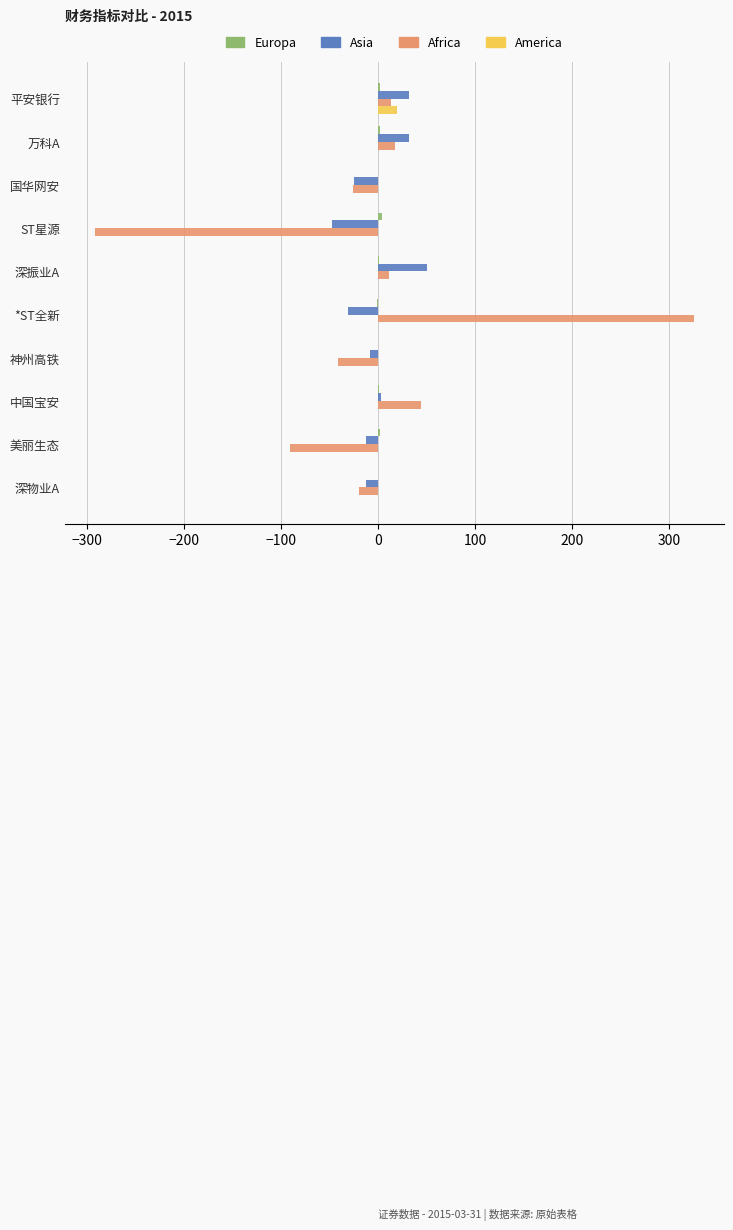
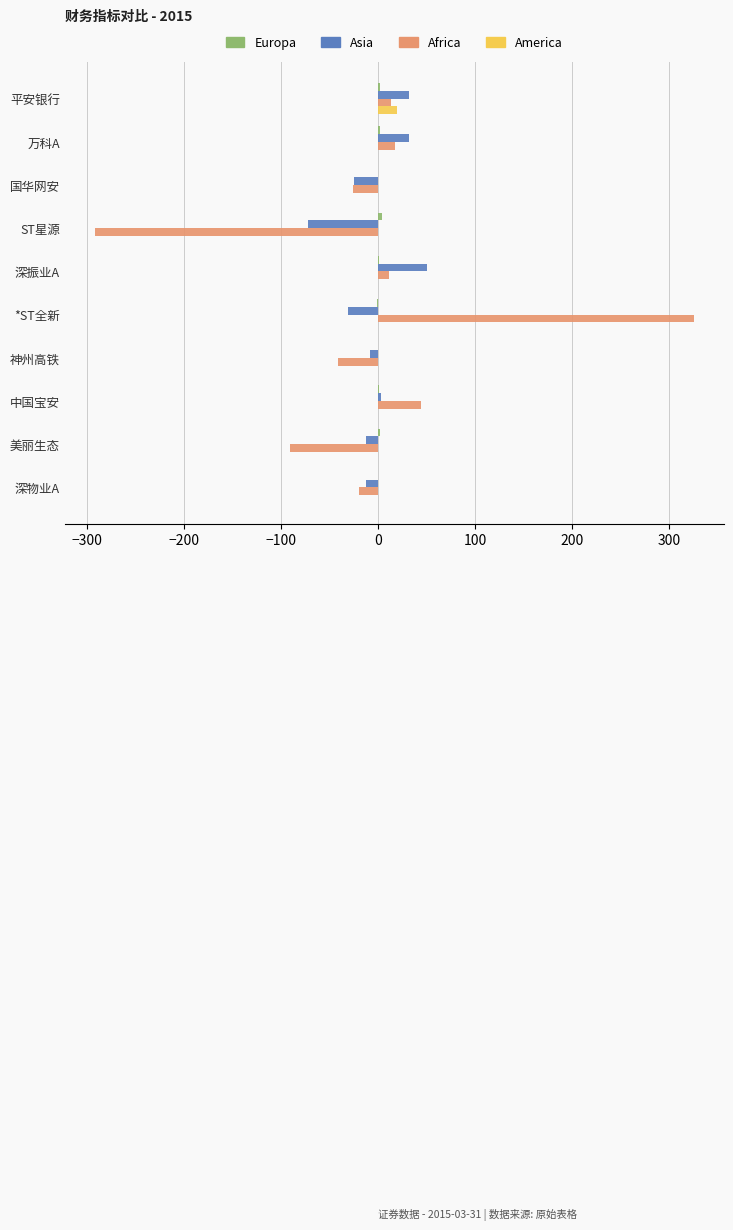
  {
    "Europa": {
      "ST星源": 0
    },
    "Asia": {
      "平安银行": 30,
      "万科A": 30,
      "国华网安": -30,
-     "ST星源": -50,
+     "ST星源": -70,
      "深振业A": 50,
      "*ST全新": -30,
      "神州高铁": -10,
      "中国宝安": 0,
      "美丽生态": -10,
      "深物业A": -10
    },
    "Africa": {
      "平安银行": 10,
      "万科A": 20,
      "国华网安": -30,
      "ST星源": -290,
      "深振业A": 10,
      "*ST全新": 330,
      "神州高铁": -40,
      "中国宝安": 40,
      "美丽生态": -90,
      "深物业A": -20
    },
    "America": {
      "平安银行": 20
    }
  }
